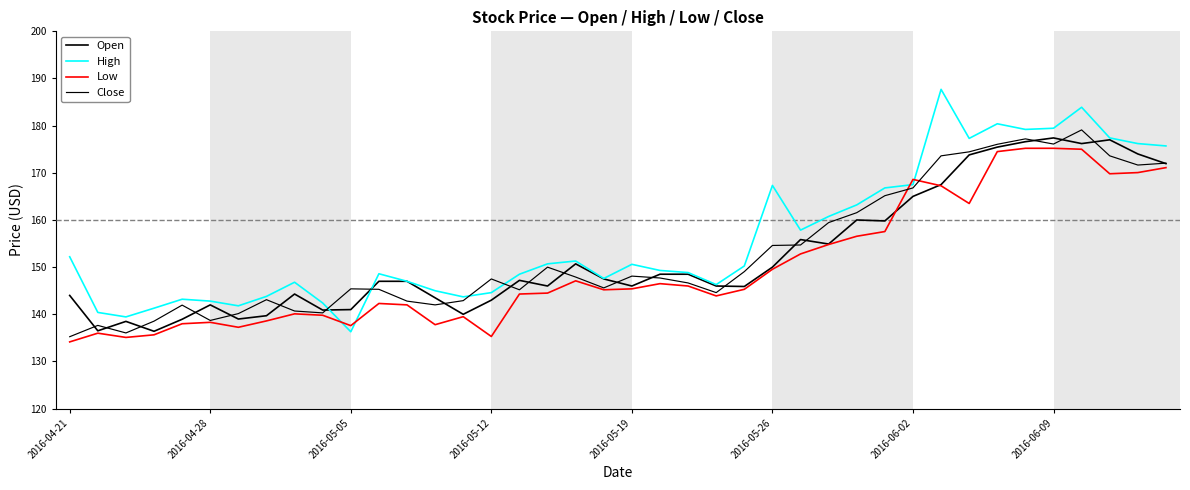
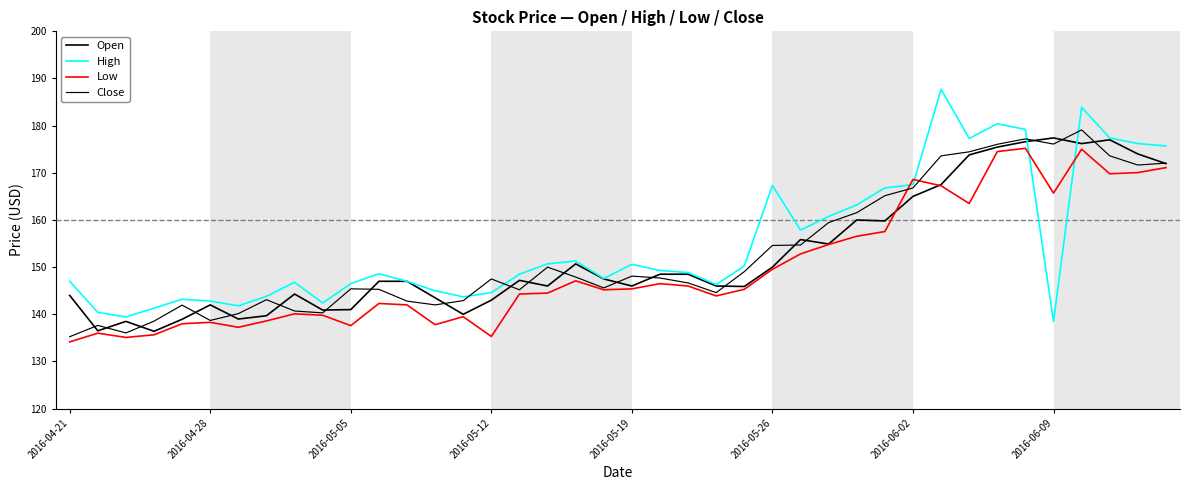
  {
    "High": {
-     "2016-04-21": 152,
+     "2016-04-21": 147,
      "2016-04-28": 143,
-     "2016-05-05": 136,
+     "2016-05-05": 147,
      "2016-05-12": 145,
      "2016-05-19": 151,
      "2016-05-26": 167,
      "2016-06-02": 168,
-     "2016-06-09": 179
+     "2016-06-09": 138
    },
    "Low": {
      "2016-04-21": 134,
      "2016-05-05": 138,
      "2016-05-12": 135,
      "2016-05-19": 145,
      "2016-06-02": 169,
-     "2016-06-09": 175
+     "2016-06-09": 166
    }
  }
